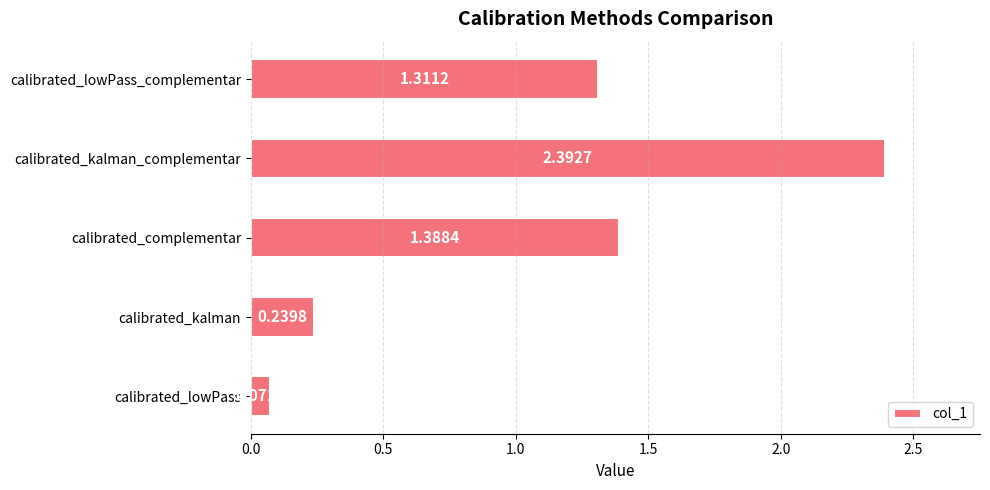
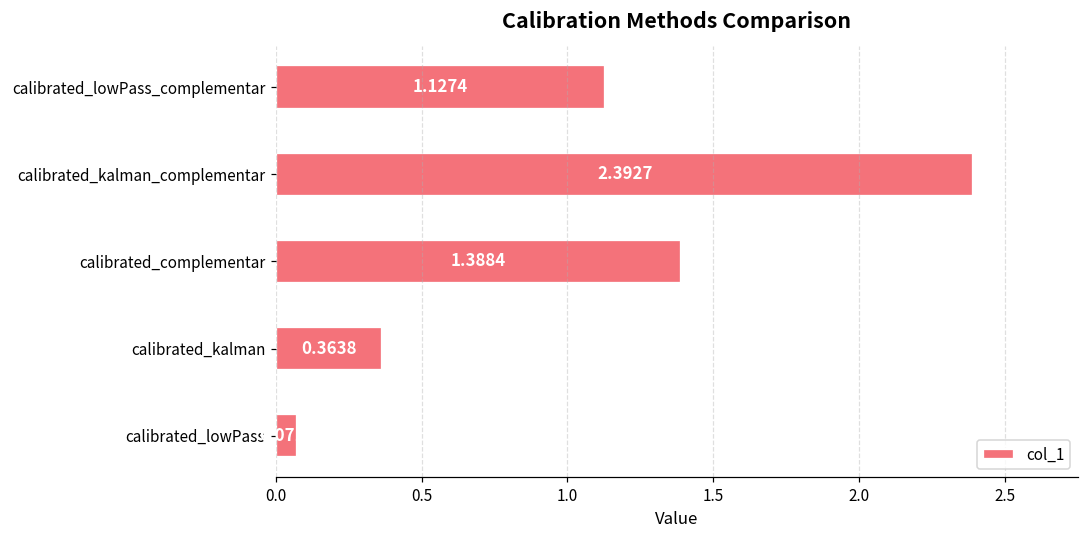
  {
-   "calibrated_lowPass_complementar": 1.3112,
+   "calibrated_lowPass_complementar": 1.1274,
    "calibrated_kalman_complementar": 2.3927,
    "calibrated_complementar": 1.3884,
-   "calibrated_kalman": 0.2398
+   "calibrated_kalman": 0.3638
  }
